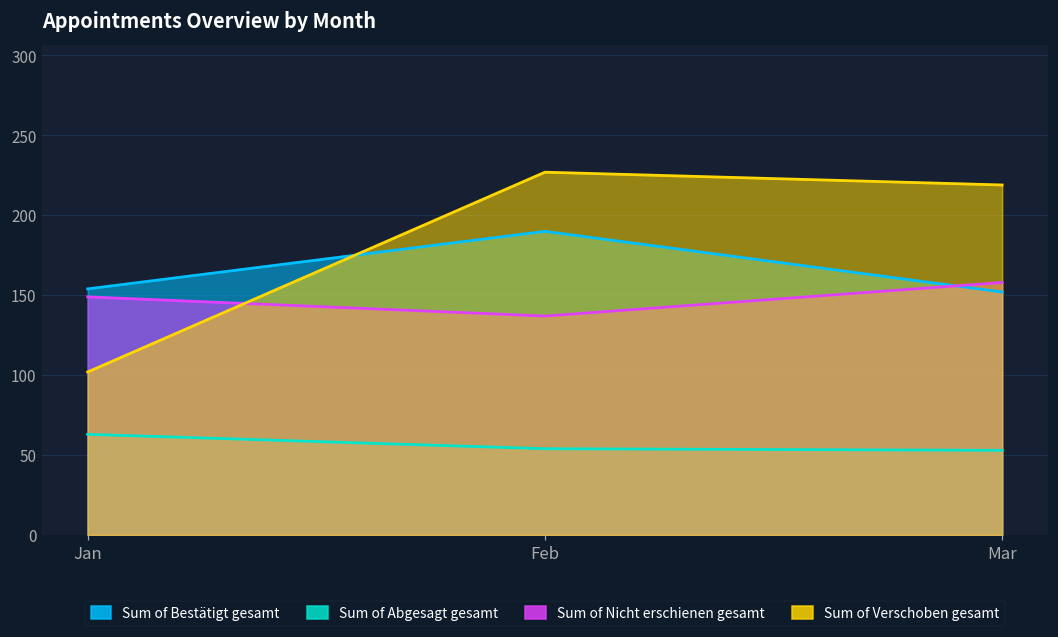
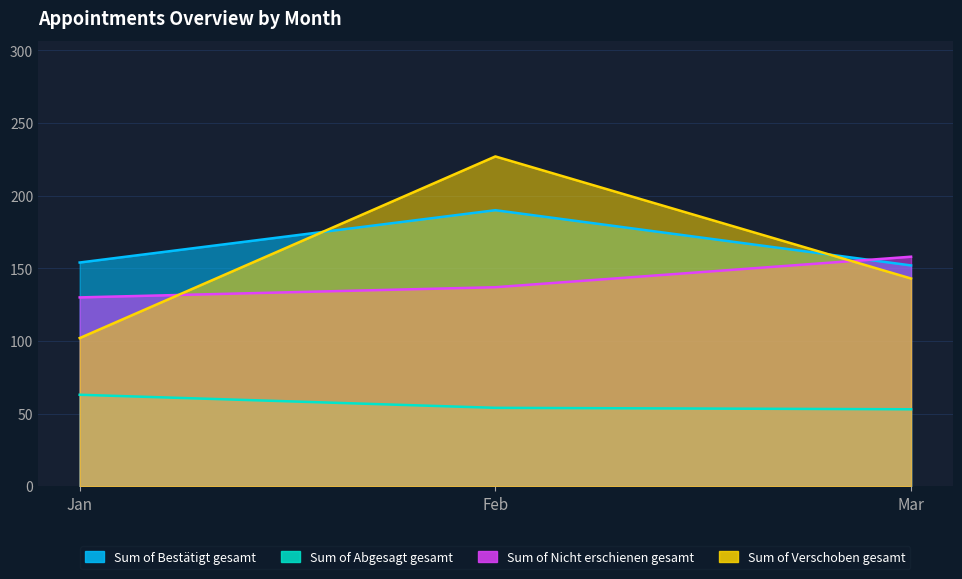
  {
    "Sum of Nicht erschienen gesamt": {
-     "Jan": 149,
+     "Jan": 130,
      "Feb": 137,
      "Mar": 158
    },
    "Sum of Verschoben gesamt": {
      "Jan": 102,
      "Feb": 227,
-     "Mar": 219
+     "Mar": 143
    }
  }
